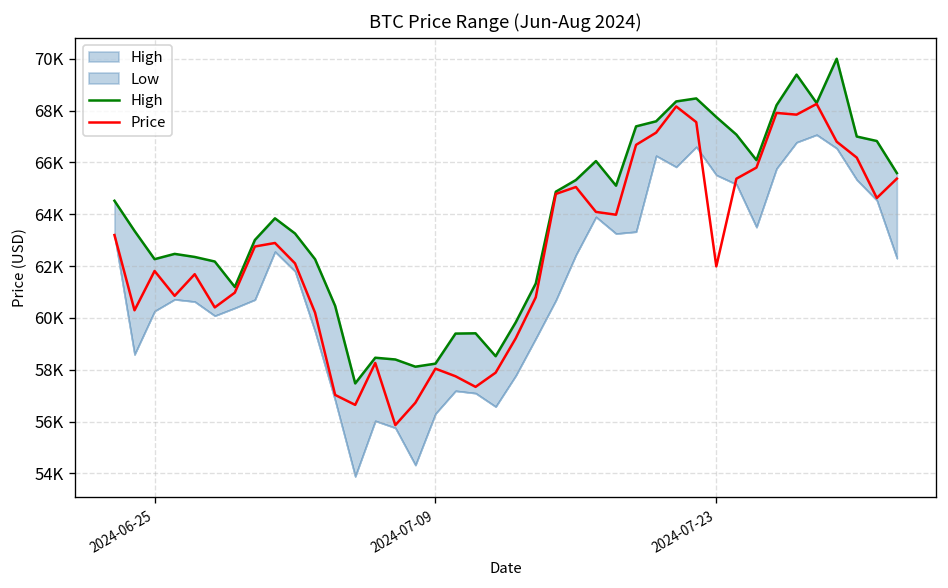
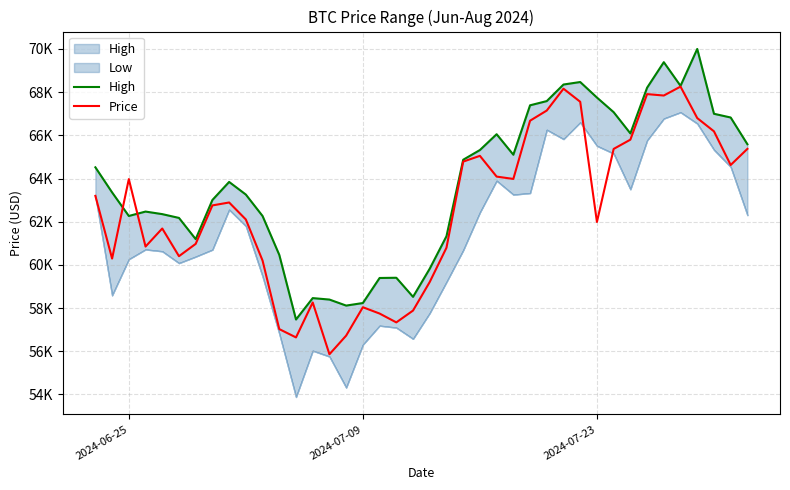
  {
    "Price": {
-     "2024-06-25": 61800,
+     "2024-06-25": 64000,
      "2024-07-09": 58000,
      "2024-07-23": 62000
    }
  }
